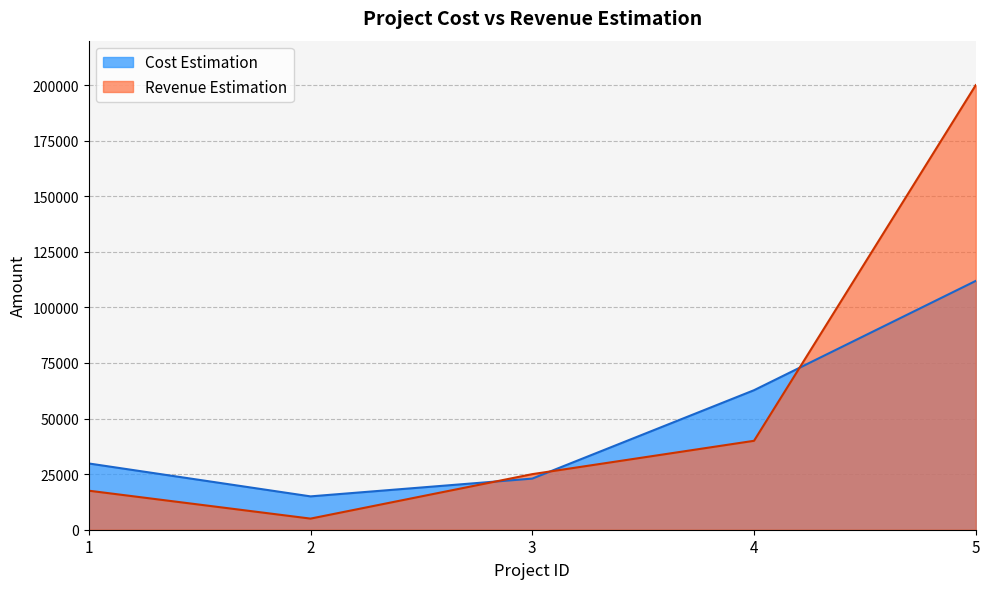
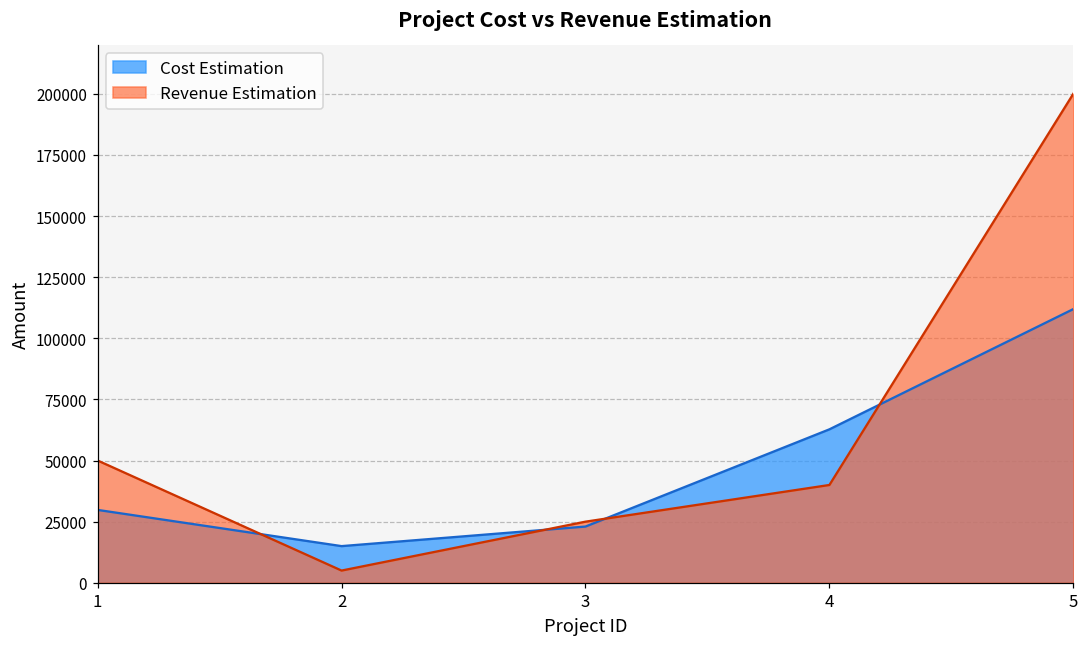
  {
    "Cost Estimation": {
      "1": 30000,
      "2": 15000,
      "3": 23000,
      "4": 63000,
      "5": 112000
    },
    "Revenue Estimation": {
-     "1": 18000,
+     "1": 50000,
      "2": 5000,
      "3": 25000,
      "4": 40000,
      "5": 200000
    }
  }
